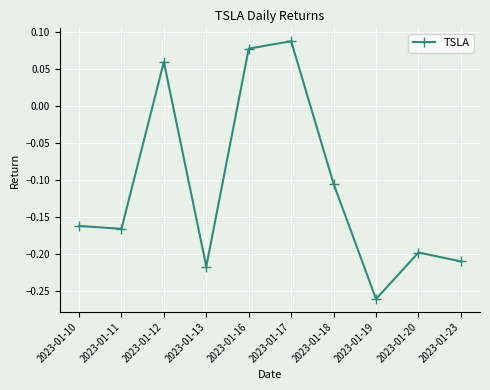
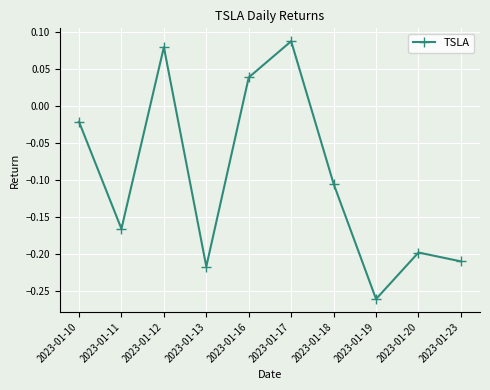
  {
-   "2023-01-10": -0.16,
+   "2023-01-10": -0.02,
    "2023-01-11": -0.17,
-   "2023-01-12": 0.06,
+   "2023-01-12": 0.08,
    "2023-01-13": -0.22,
-   "2023-01-16": 0.08,
+   "2023-01-16": 0.04,
    "2023-01-17": 0.09,
    "2023-01-18": -0.11,
    "2023-01-19": -0.26,
    "2023-01-20": -0.20,
    "2023-01-23": -0.21
  }
